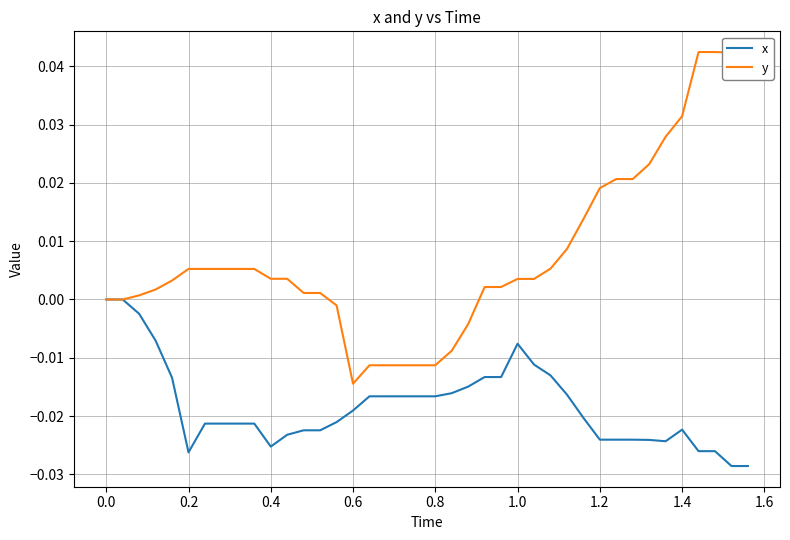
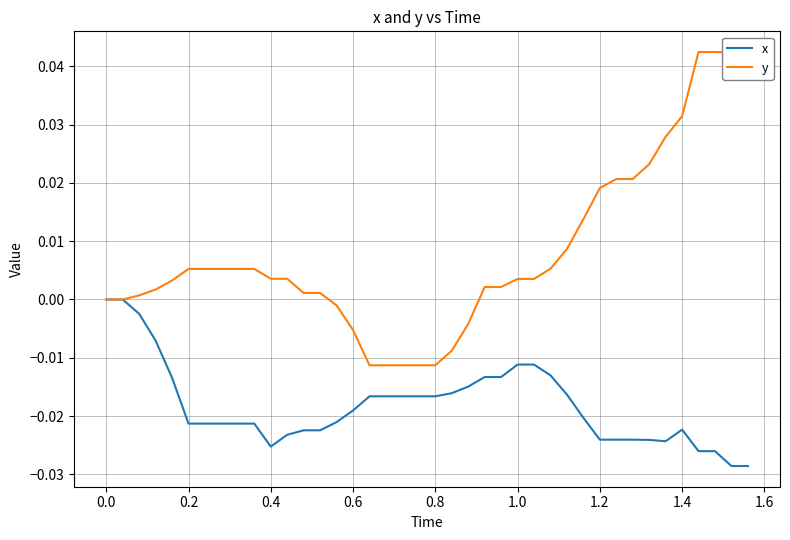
  {
    "x": {
-     "0.2": -0.026,
+     "0.2": -0.021,
      "0.4": -0.025,
      "0.6": -0.019,
      "0.8": -0.017,
-     "1.0": -0.008,
+     "1.0": -0.011,
      "1.2": -0.024,
      "1.4": -0.022
    },
    "y": {
      "0.2": 0.005,
      "0.4": 0.004,
-     "0.6": -0.014,
+     "0.6": -0.005,
      "0.8": -0.011,
      "1.0": 0.004,
      "1.2": 0.019,
      "1.4": 0.031
    }
  }
